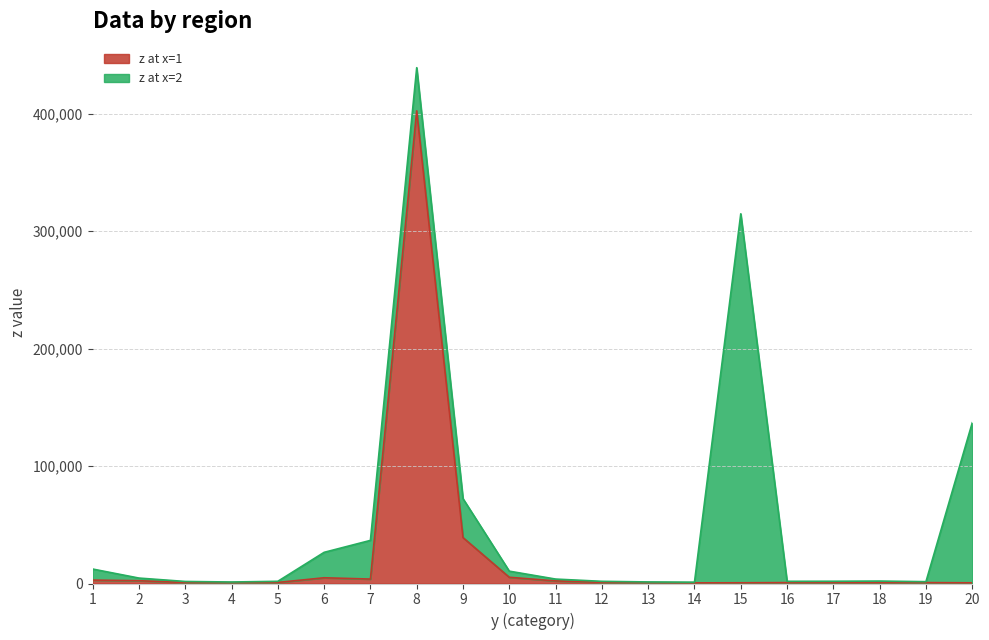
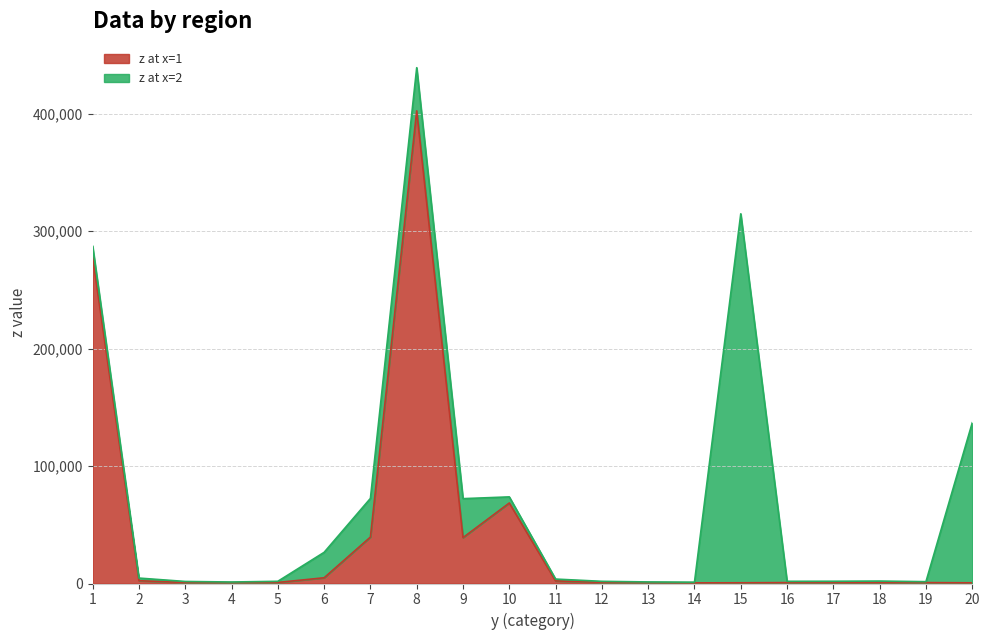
  {
    "z at x=1": {
-     "1": "3,000",
+     "1": "278,000",
      "2": "2,000",
      "6": "5,000",
-     "7": "4,000",
+     "7": "40,000",
      "8": "402,000",
      "9": "39,000",
-     "10": "5,000",
+     "10": "69,000",
      "15": "1,000",
      "20": "1,000"
    },
    "z at x=2": {
      "1": "9,000",
      "2": "2,000",
      "6": "22,000",
      "7": "33,000",
      "8": "37,000",
      "9": "33,000",
      "10": "5,000",
      "15": "314,000",
      "20": "136,000"
    }
  }
